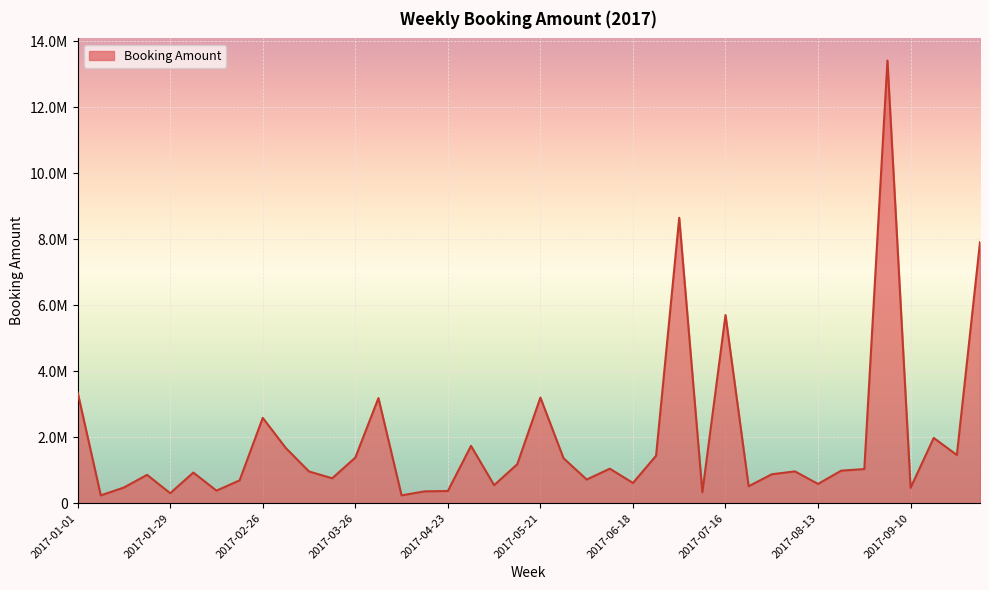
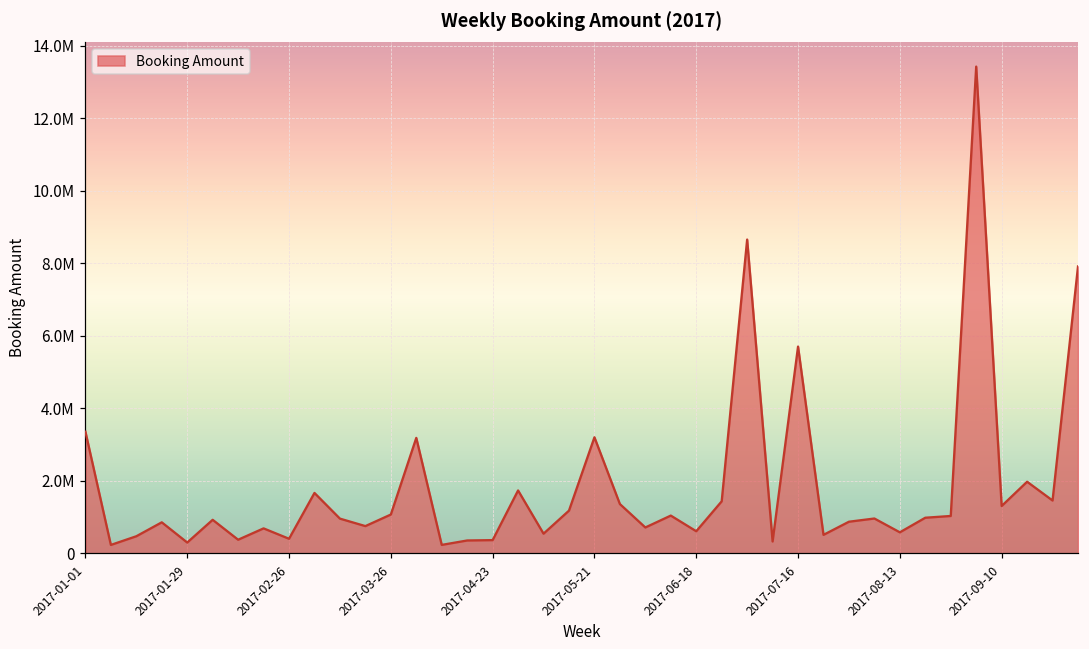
  {
    "2017-01-01": 3400000,
    "2017-01-29": 300000,
-   "2017-02-26": 2600000,
-   "2017-03-26": 1400000,
+   "2017-02-26": 400000,
+   "2017-03-26": 1100000,
    "2017-04-23": 400000,
    "2017-05-21": 3200000,
    "2017-06-18": 600000,
    "2017-07-16": 5700000,
    "2017-08-13": 600000,
-   "2017-09-10": 500000
+   "2017-09-10": 1300000
  }
